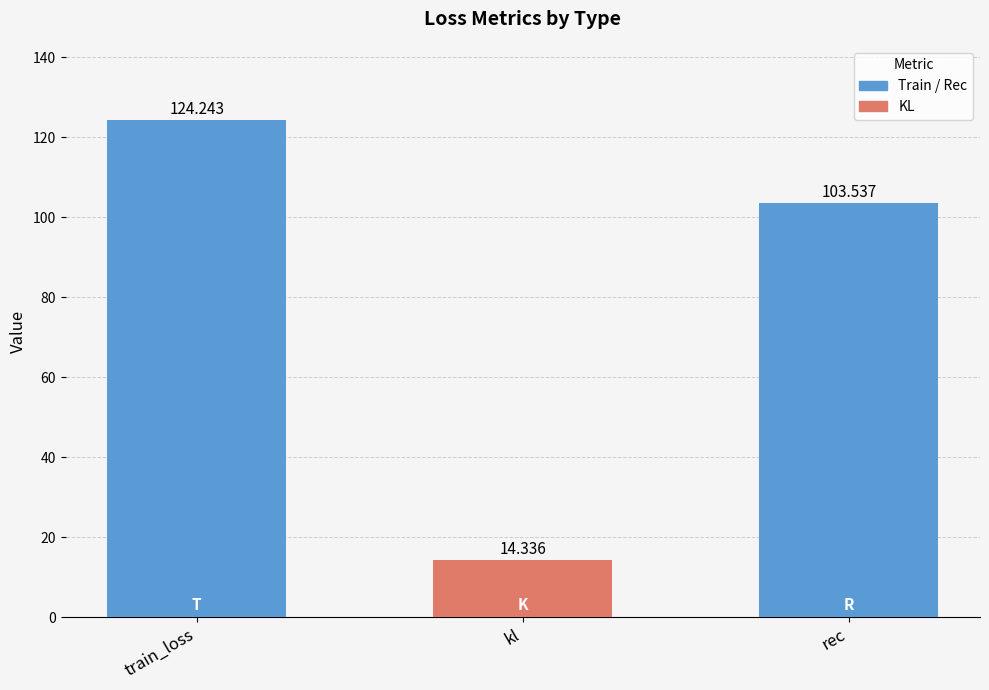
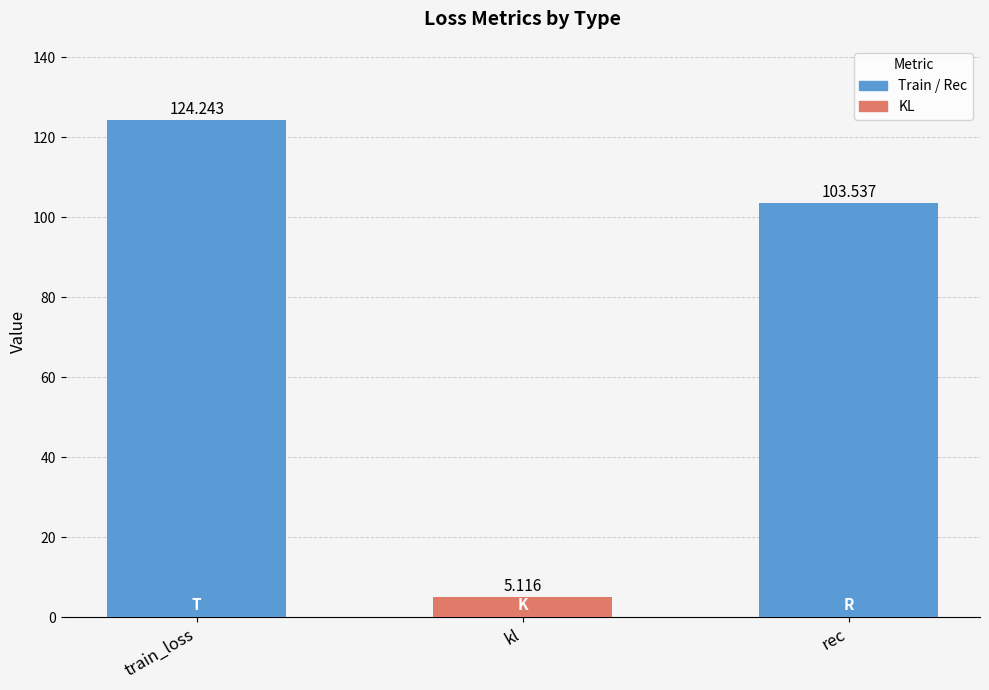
  {
    "train_loss": 124.243,
-   "kl": 14.336,
+   "kl": 5.116,
    "rec": 103.537
  }
